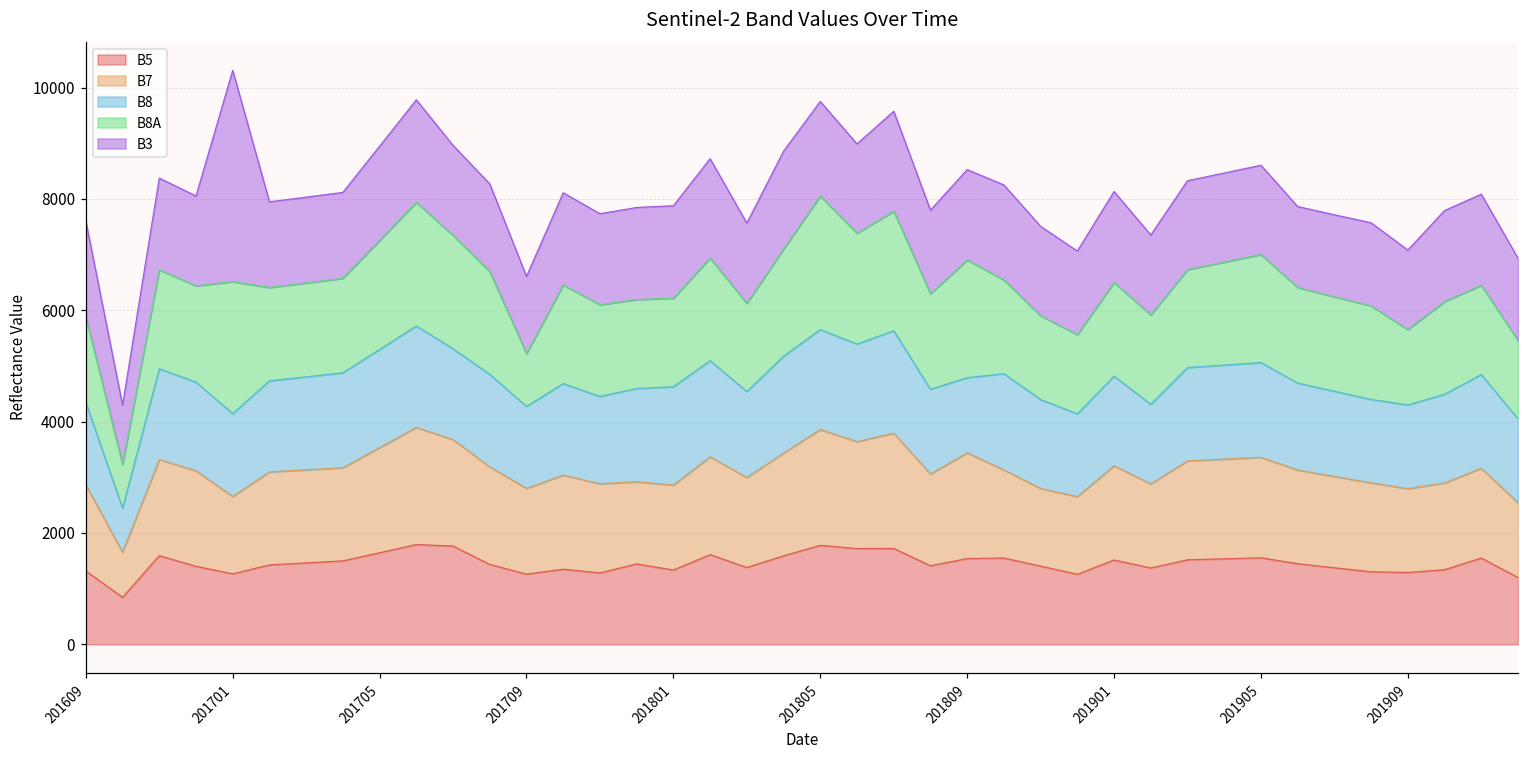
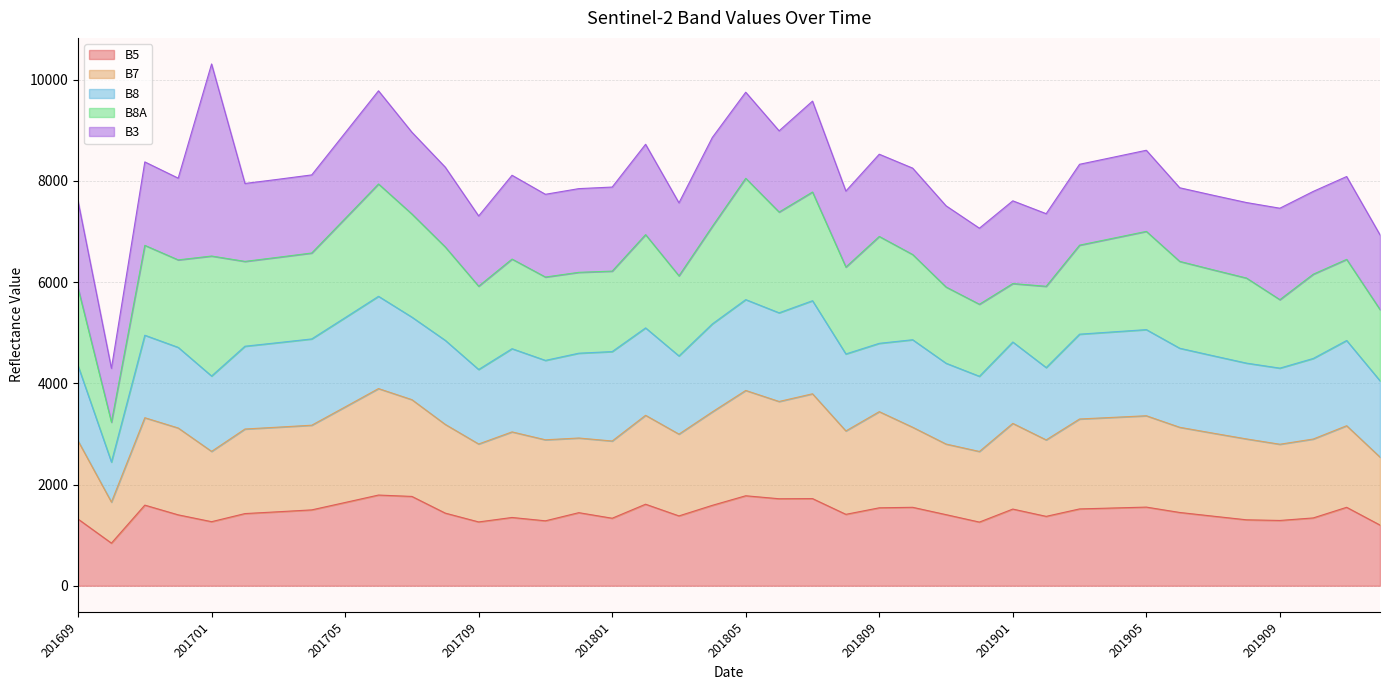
  {
    "B8": {
      "201609": 1500,
      "201701": 1500,
      "201705": 1800,
      "201709": 1500,
      "201801": 1800,
      "201805": 1800,
      "201809": 1400,
      "201901": 1600,
      "201905": 1700,
      "201909": 1500
    },
    "B8A": {
      "201609": 1500,
      "201701": 2400,
      "201705": 2000,
-     "201709": 900,
+     "201709": 1600,
      "201801": 1600,
      "201805": 2400,
      "201809": 2100,
-     "201901": 1700,
+     "201901": 1200,
      "201905": 1900,
      "201909": 1400
    },
    "B3": {
      "201609": 1700,
      "201701": 3800,
      "201705": 1700,
      "201709": 1400,
      "201801": 1700,
      "201805": 1700,
      "201809": 1600,
      "201901": 1600,
      "201905": 1600,
-     "201909": 1400
+     "201909": 1800
    }
  }
